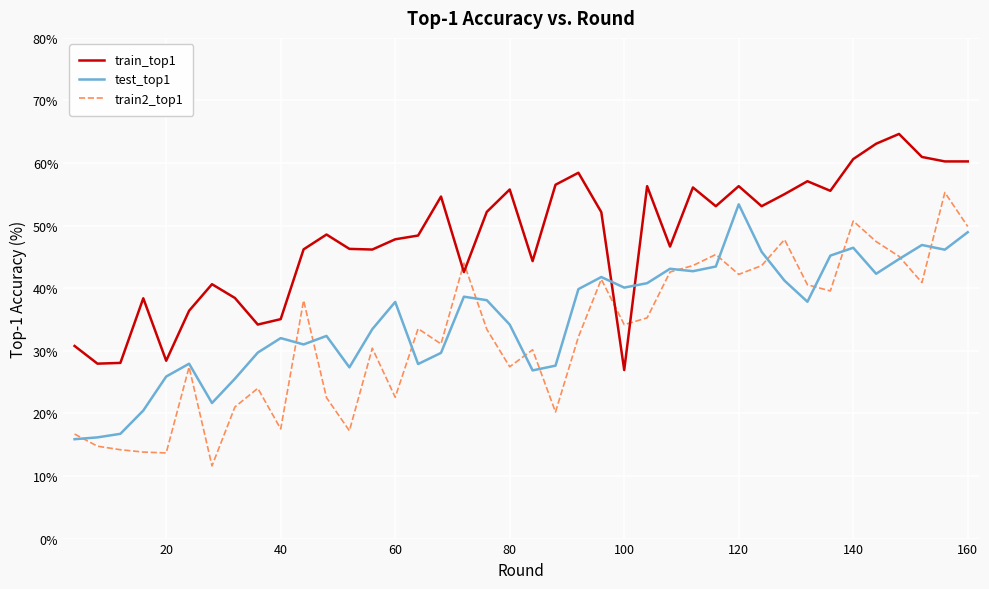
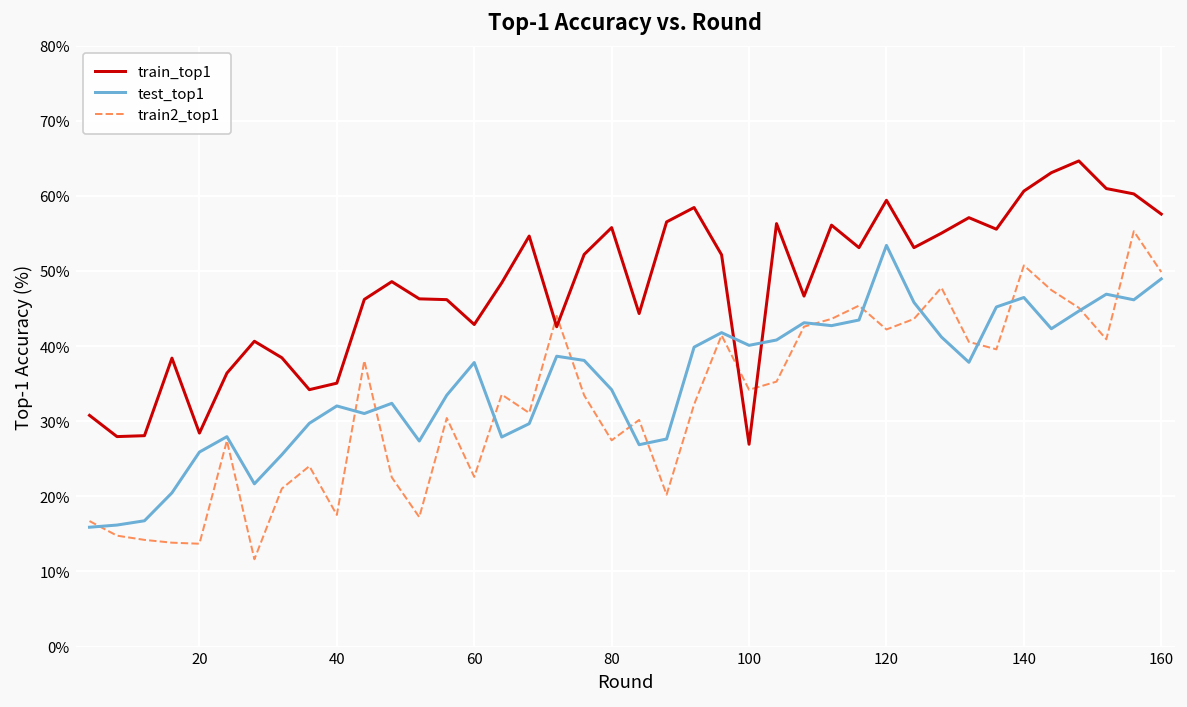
  {
    "train_top1": {
      "20": "28%",
      "40": "35%",
-     "60": "48%",
+     "60": "43%",
      "80": "56%",
      "100": "27%",
-     "120": "56%",
+     "120": "59%",
      "140": "61%",
-     "160": "60%"
+     "160": "58%"
    },
    "test_top1": {
      "20": "26%",
      "40": "32%",
      "60": "38%",
      "80": "34%",
      "100": "40%",
      "120": "53%",
      "140": "46%",
      "160": "49%"
    },
    "train2_top1": {
      "20": "14%",
      "40": "18%",
      "60": "23%",
      "80": "27%",
      "100": "34%",
      "120": "42%",
      "140": "51%",
      "160": "50%"
    }
  }
